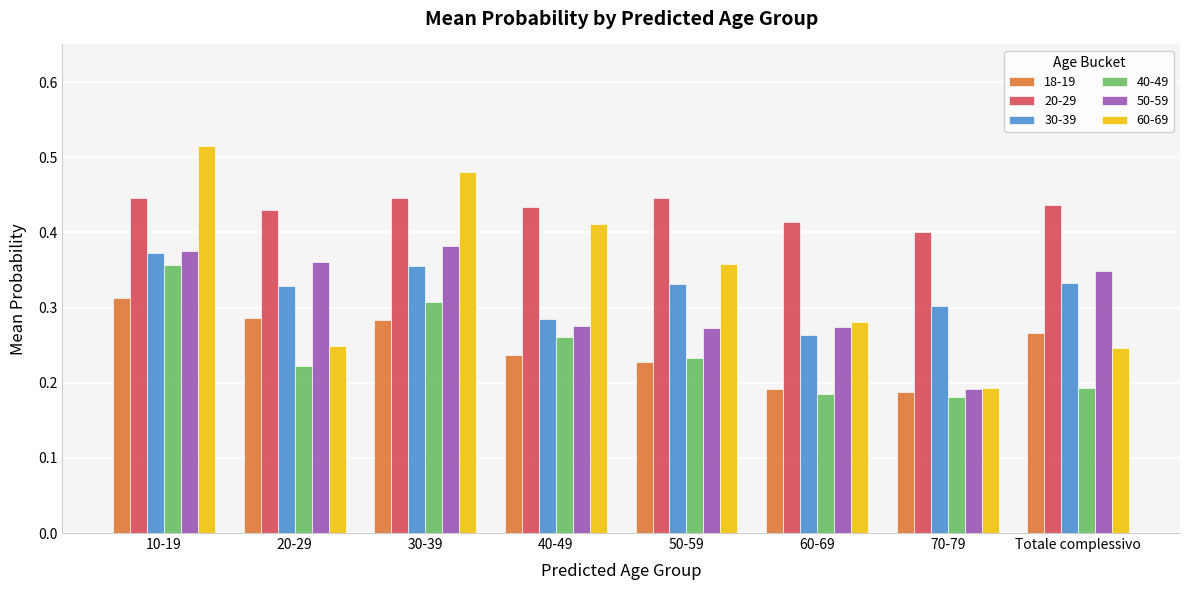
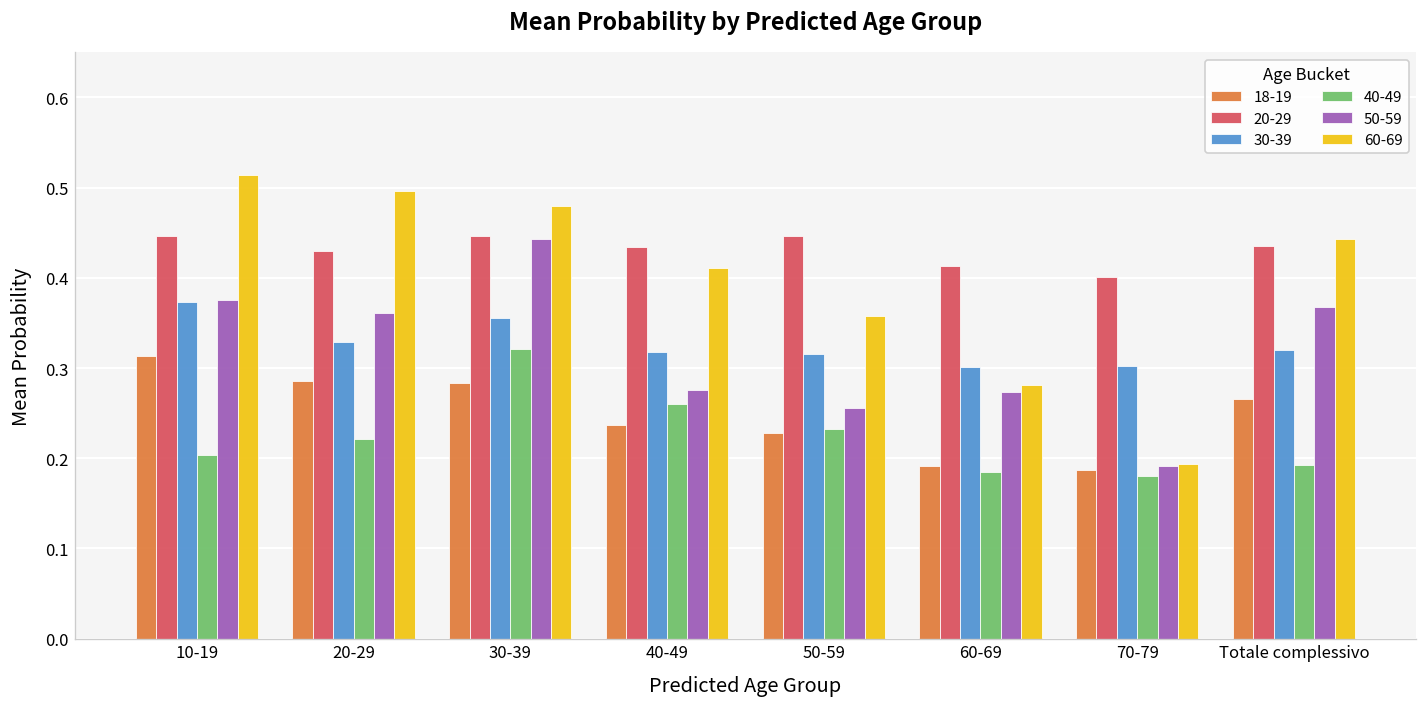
  {
    "30-39": {
      "10-19": 0.37,
      "20-29": 0.33,
      "30-39": 0.36,
-     "40-49": 0.28,
-     "50-59": 0.33,
-     "60-69": 0.26,
+     "40-49": 0.32,
+     "50-59": 0.32,
+     "60-69": 0.30,
      "70-79": 0.30,
-     "Totale complessivo": 0.33
+     "Totale complessivo": 0.32
    },
    "40-49": {
-     "10-19": 0.36,
+     "10-19": 0.20,
      "20-29": 0.22,
-     "30-39": 0.31,
+     "30-39": 0.32,
      "40-49": 0.26,
      "50-59": 0.23,
      "60-69": 0.18,
      "70-79": 0.18,
      "Totale complessivo": 0.19
    },
    "50-59": {
      "10-19": 0.38,
      "20-29": 0.36,
-     "30-39": 0.38,
+     "30-39": 0.44,
      "40-49": 0.28,
-     "50-59": 0.27,
+     "50-59": 0.26,
      "60-69": 0.27,
      "70-79": 0.19,
-     "Totale complessivo": 0.35
+     "Totale complessivo": 0.37
    },
    "60-69": {
      "10-19": 0.51,
-     "20-29": 0.25,
+     "20-29": 0.50,
      "30-39": 0.48,
      "40-49": 0.41,
      "50-59": 0.36,
      "60-69": 0.28,
      "70-79": 0.19,
-     "Totale complessivo": 0.25
+     "Totale complessivo": 0.44
    }
  }
